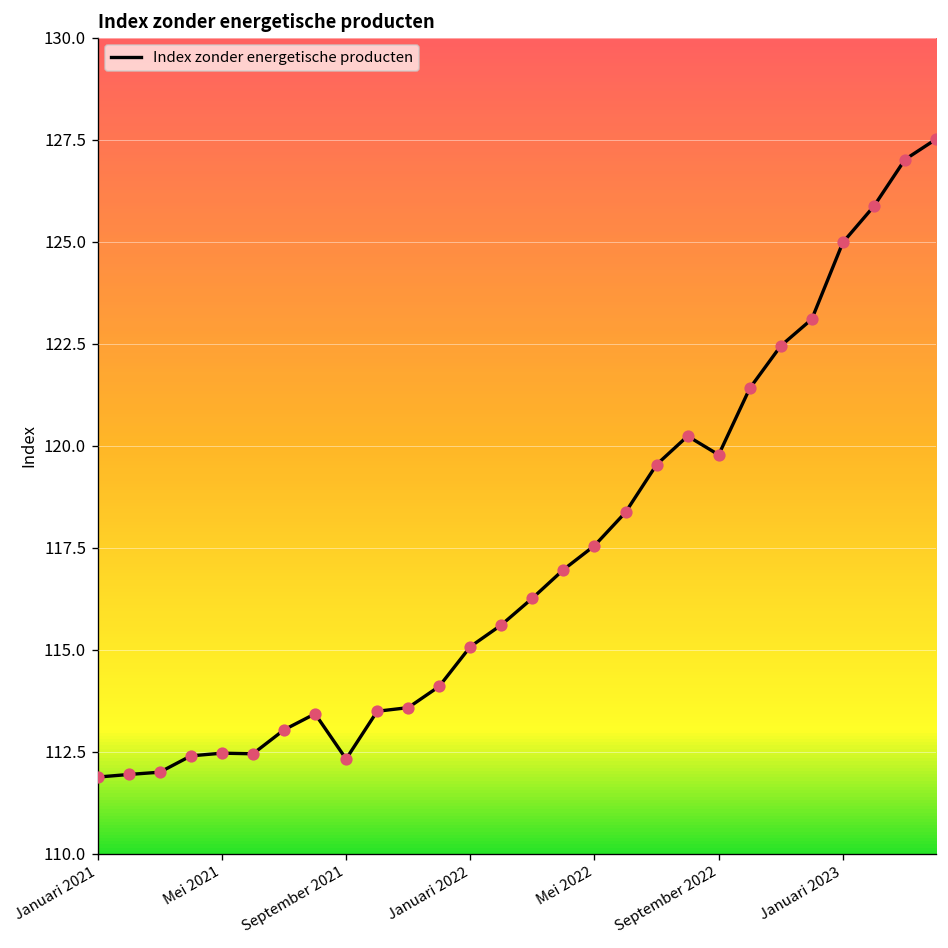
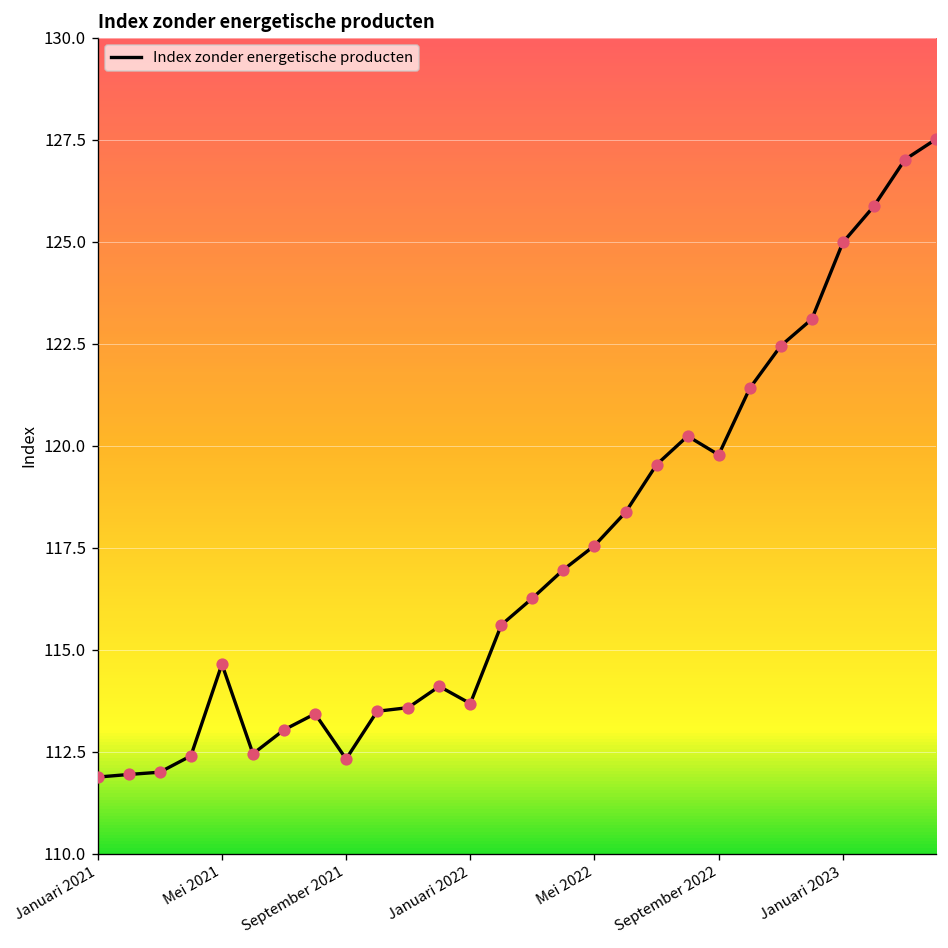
  {
    "Januari 2021": 111.9,
-   "Mei 2021": 112.5,
+   "Mei 2021": 114.6,
    "September 2021": 112.3,
-   "Januari 2022": 115.1,
+   "Januari 2022": 113.7,
    "Mei 2022": 117.5,
    "September 2022": 119.8,
    "Januari 2023": 125.0
  }
